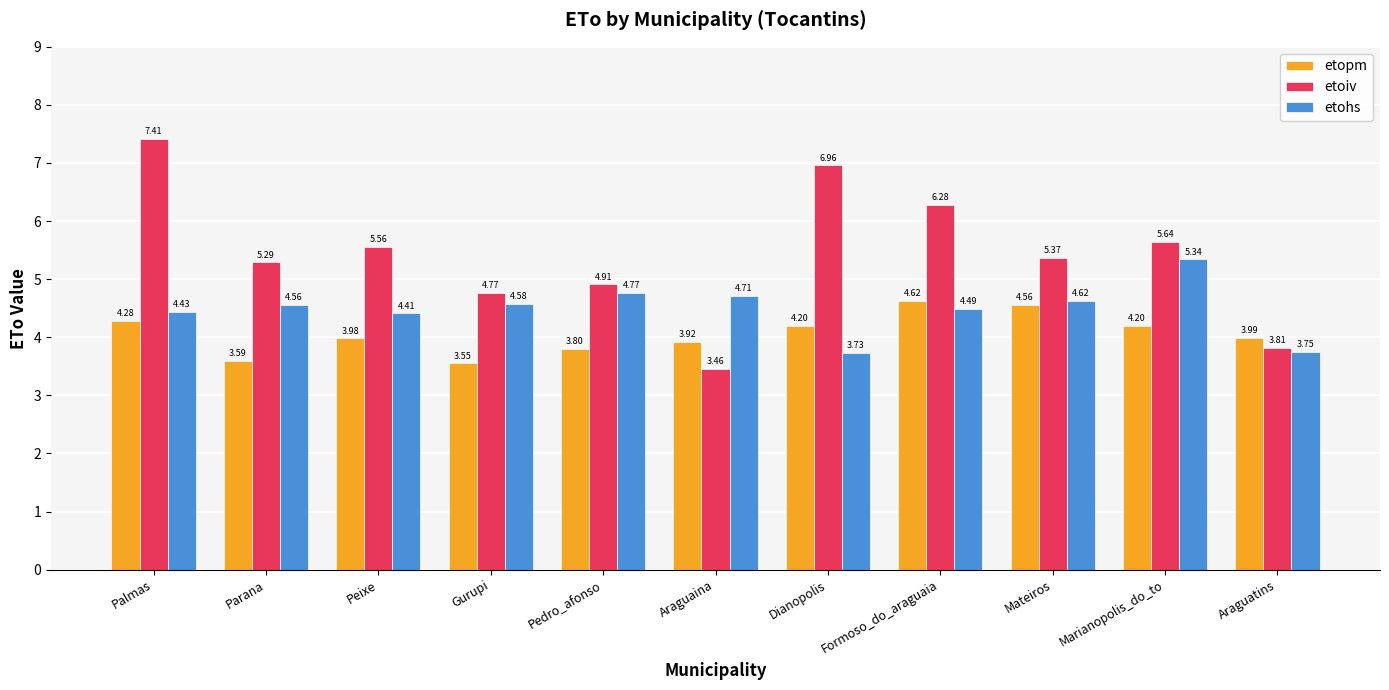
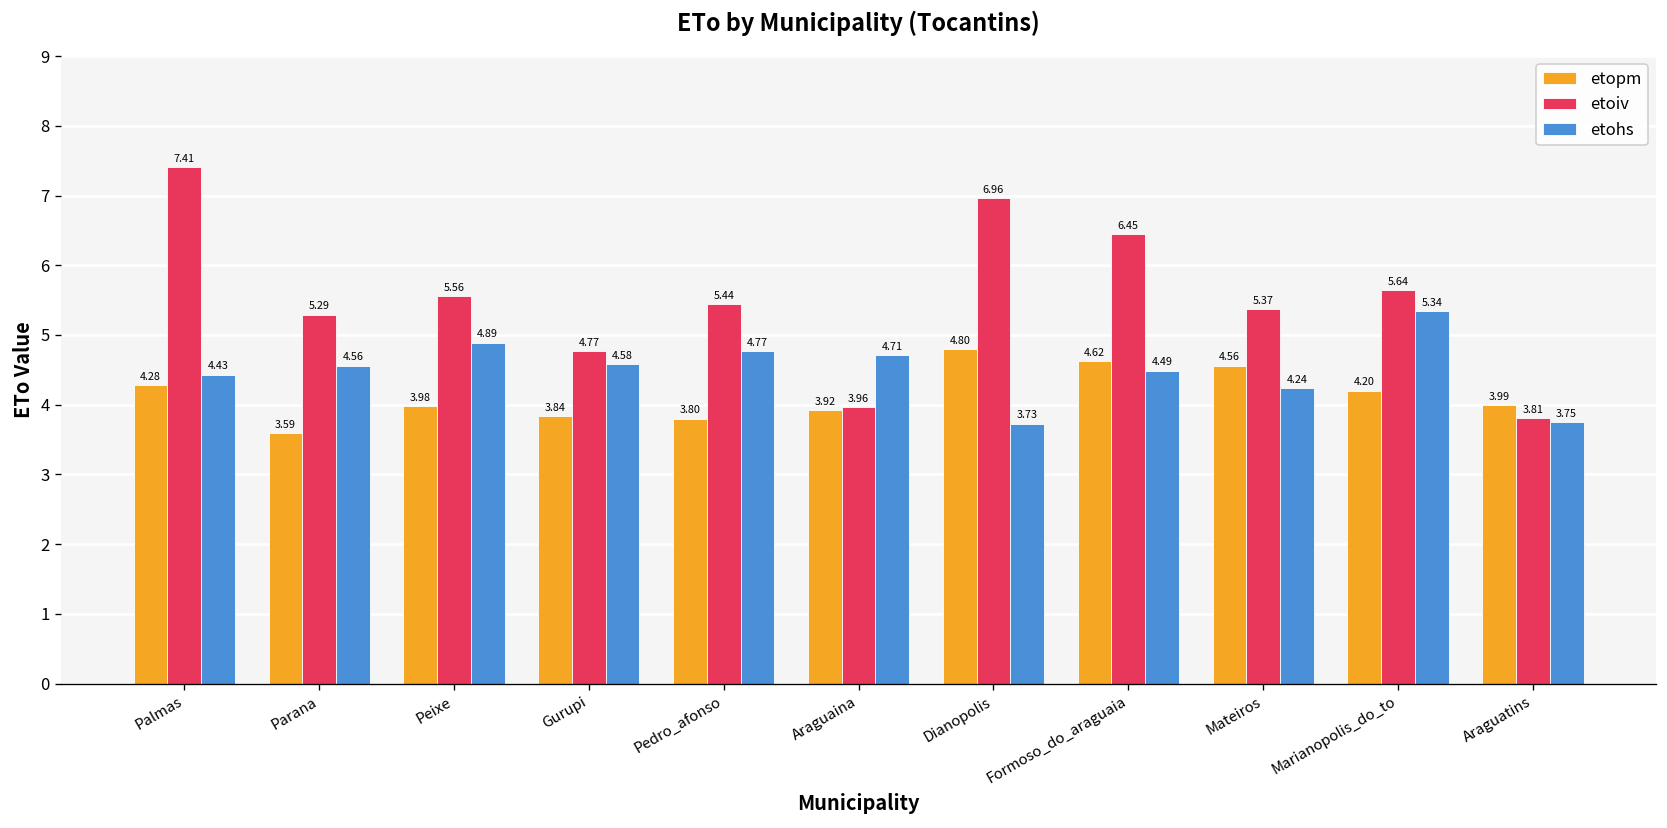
  {
    "etopm": {
      "Palmas": 4.28,
      "Parana": 3.59,
      "Peixe": 3.98,
-     "Gurupi": 3.55,
+     "Gurupi": 3.84,
      "Pedro_afonso": 3.80,
      "Araguaina": 3.92,
-     "Dianopolis": 4.20,
+     "Dianopolis": 4.80,
      "Formoso_do_araguaia": 4.62,
      "Mateiros": 4.56,
      "Marianopolis_do_to": 4.20,
      "Araguatins": 3.99
    },
    "etoiv": {
      "Palmas": 7.41,
      "Parana": 5.29,
      "Peixe": 5.56,
      "Gurupi": 4.77,
-     "Pedro_afonso": 4.91,
-     "Araguaina": 3.46,
+     "Pedro_afonso": 5.44,
+     "Araguaina": 3.96,
      "Dianopolis": 6.96,
-     "Formoso_do_araguaia": 6.28,
+     "Formoso_do_araguaia": 6.45,
      "Mateiros": 5.37,
      "Marianopolis_do_to": 5.64,
      "Araguatins": 3.81
    },
    "etohs": {
      "Palmas": 4.43,
      "Parana": 4.56,
-     "Peixe": 4.41,
+     "Peixe": 4.89,
      "Gurupi": 4.58,
      "Pedro_afonso": 4.77,
      "Araguaina": 4.71,
      "Dianopolis": 3.73,
      "Formoso_do_araguaia": 4.49,
-     "Mateiros": 4.62,
+     "Mateiros": 4.24,
      "Marianopolis_do_to": 5.34,
      "Araguatins": 3.75
    }
  }
